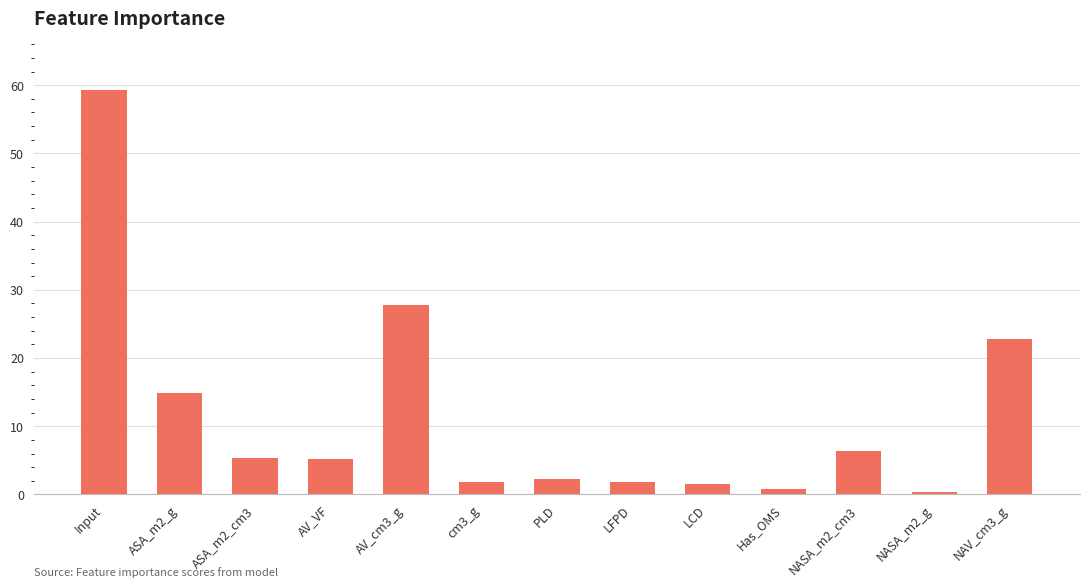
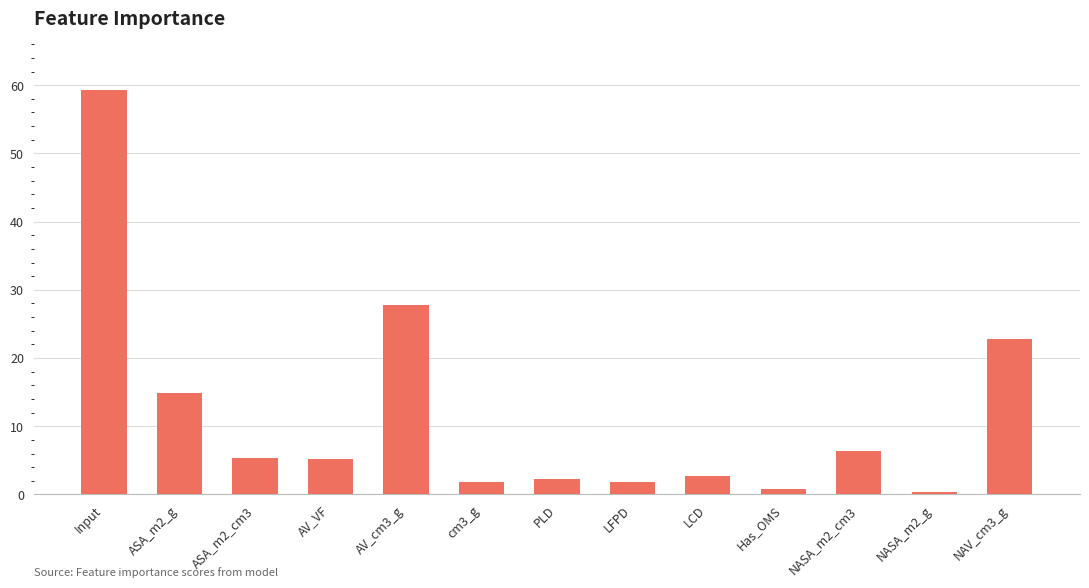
  {
    "Input": 59,
    "ASA_m2_g": 15,
    "ASA_m2_cm3": 5,
    "AV_VF": 5,
    "AV_cm3_g": 28,
    "cm3_g": 2,
    "PLD": 2,
    "LFPD": 2,
-   "LCD": 1,
+   "LCD": 3,
    "Has_OMS": 1,
    "NASA_m2_cm3": 6,
    "NASA_m2_g": 0,
    "NAV_cm3_g": 23
  }
